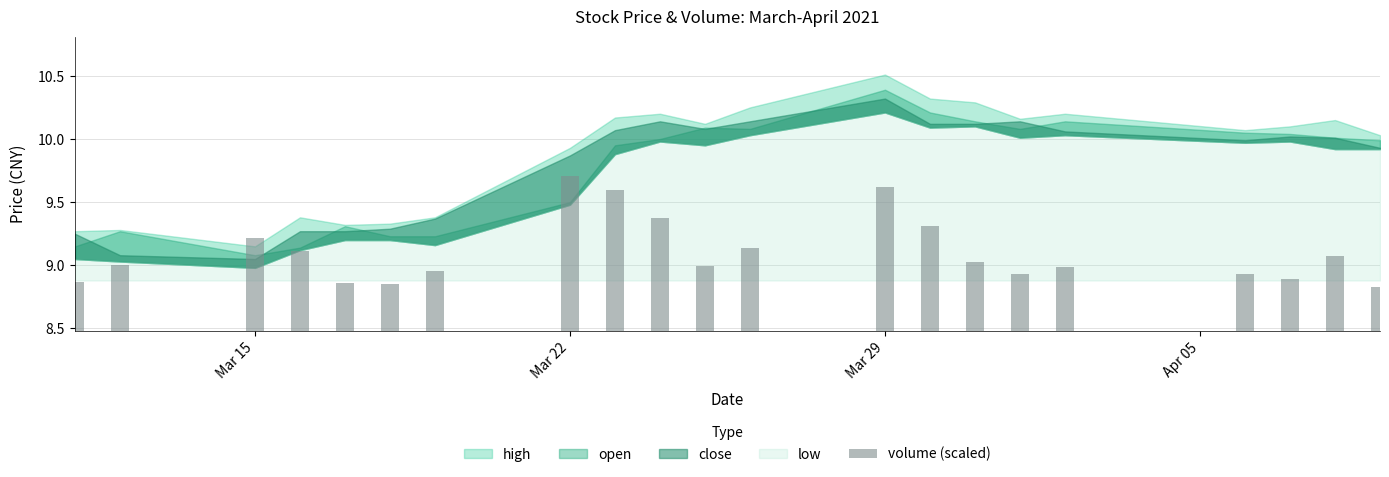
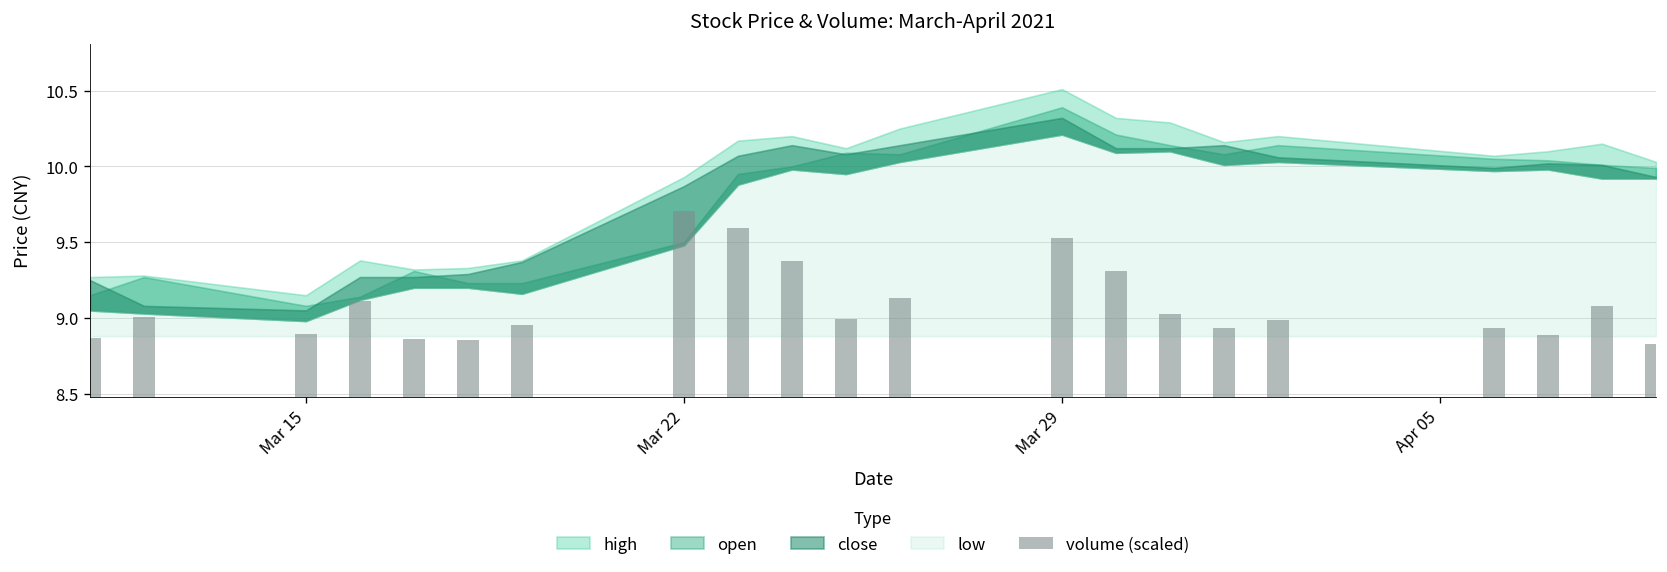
  {
    "volume (scaled)": {
-     "Mar 15": 9.22,
+     "Mar 15": 8.89,
      "Mar 22": 9.70,
-     "Mar 29": 9.62
+     "Mar 29": 9.53
    },
    "low": {
      "Mar 15": 8.98,
      "Mar 29": 10.21
    }
  }
